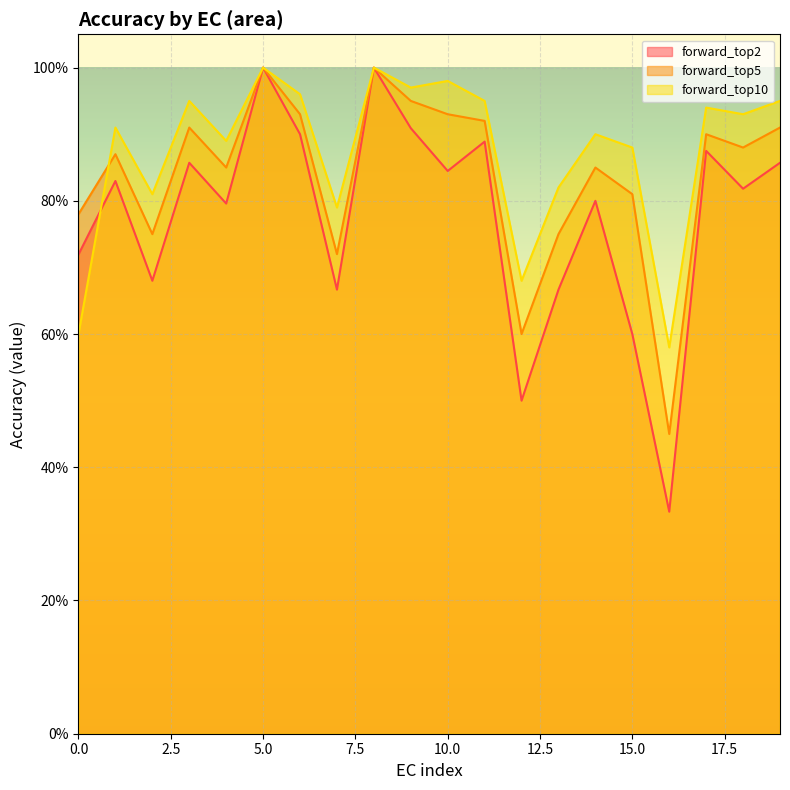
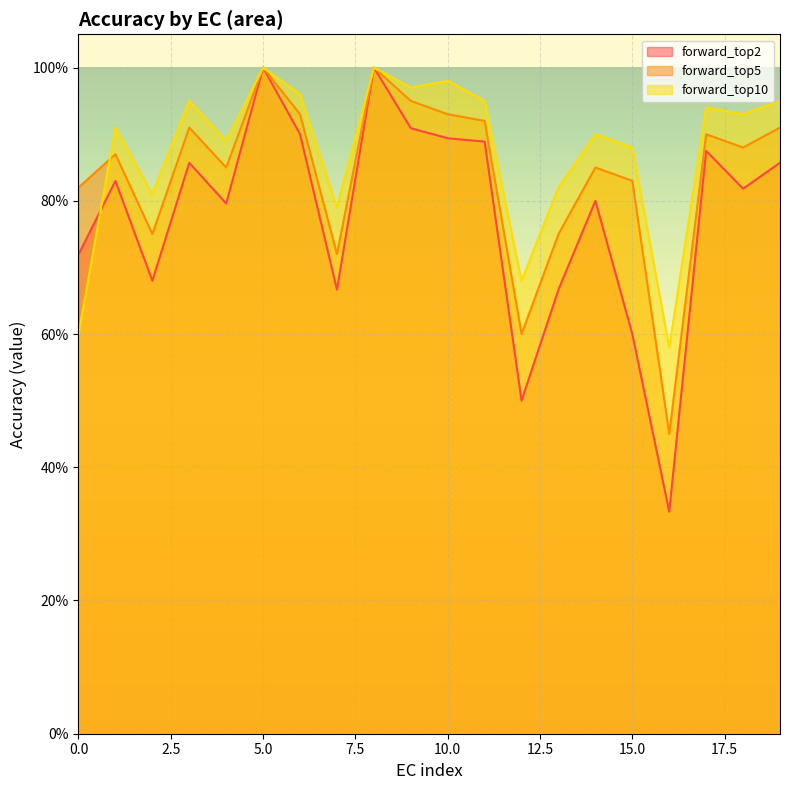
  {
    "forward_top2": {
      "0.0": "72%",
-     "10.0": "84%",
+     "10.0": "89%",
      "15.0": "60%"
    },
    "forward_top5": {
-     "0.0": "78%",
+     "0.0": "82%",
      "10.0": "93%",
-     "15.0": "81%"
+     "15.0": "83%"
    },
    "forward_top10": {
      "0.0": "60%",
      "10.0": "98%",
      "15.0": "88%"
    }
  }
